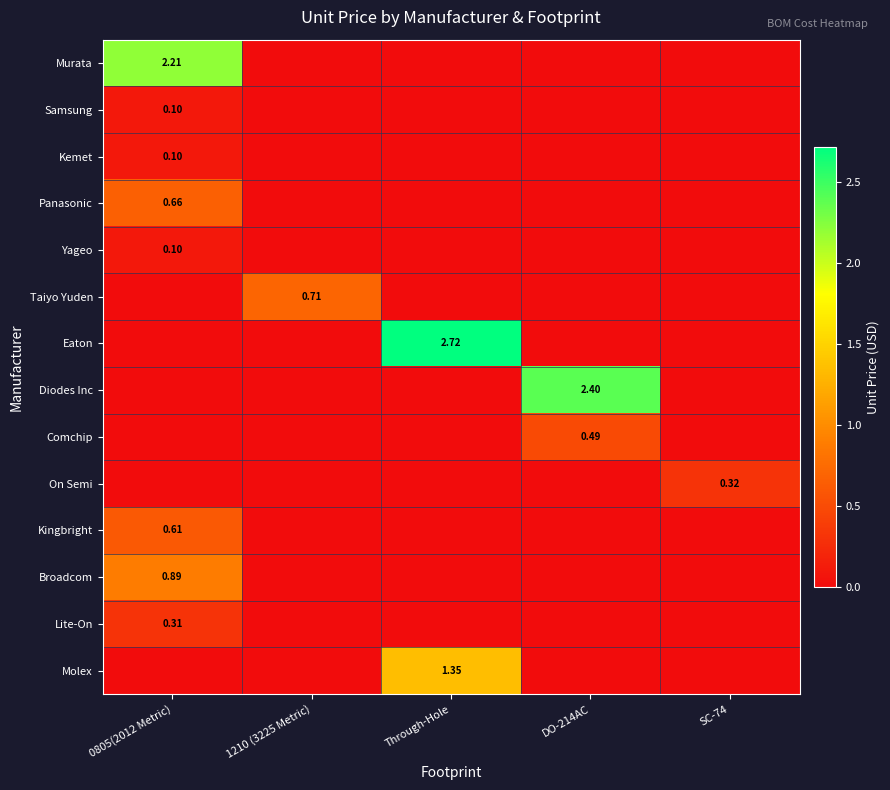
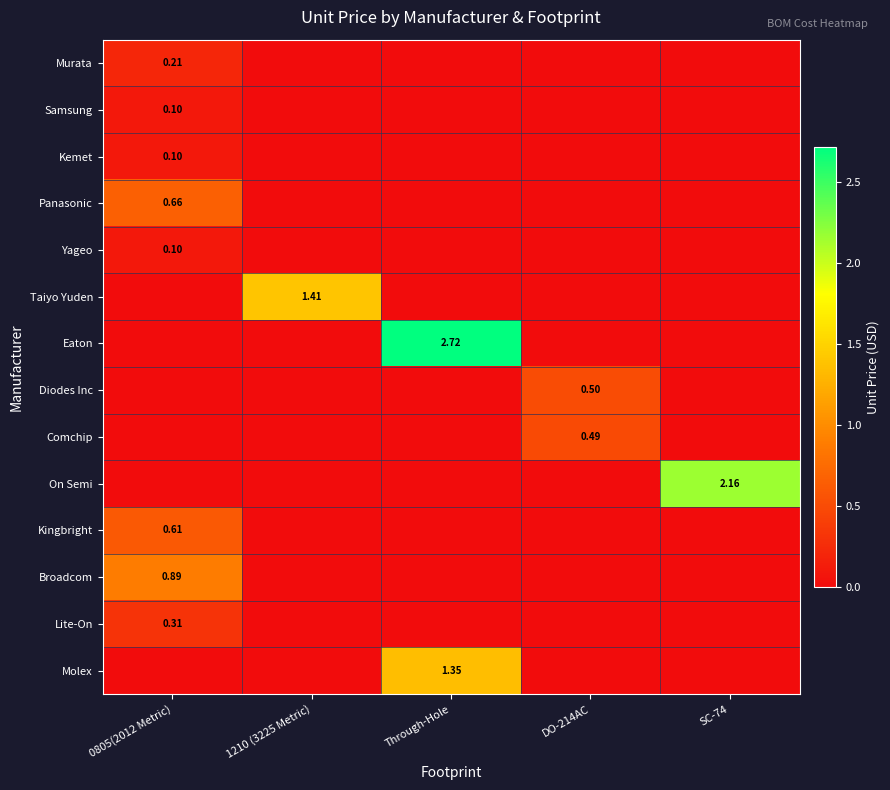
  {
    "Murata": {
-     "0805(2012 Metric)": 2.21
+     "0805(2012 Metric)": 0.21
    },
    "Samsung": {
      "0805(2012 Metric)": 0.10
    },
    "Kemet": {
      "0805(2012 Metric)": 0.10
    },
    "Panasonic": {
      "0805(2012 Metric)": 0.66
    },
    "Yageo": {
      "0805(2012 Metric)": 0.10
    },
    "Taiyo Yuden": {
-     "1210 (3225 Metric)": 0.71
+     "1210 (3225 Metric)": 1.41
    },
    "Eaton": {
      "Through-Hole": 2.72
    },
    "Diodes Inc": {
-     "DO-214AC": 2.40
+     "DO-214AC": 0.50
    },
    "Comchip": {
      "DO-214AC": 0.49
    },
    "On Semi": {
-     "SC-74": 0.32
+     "SC-74": 2.16
    },
    "Kingbright": {
      "0805(2012 Metric)": 0.61
    },
    "Broadcom": {
      "0805(2012 Metric)": 0.89
    },
    "Lite-On": {
      "0805(2012 Metric)": 0.31
    },
    "Molex": {
      "Through-Hole": 1.35
    }
  }
